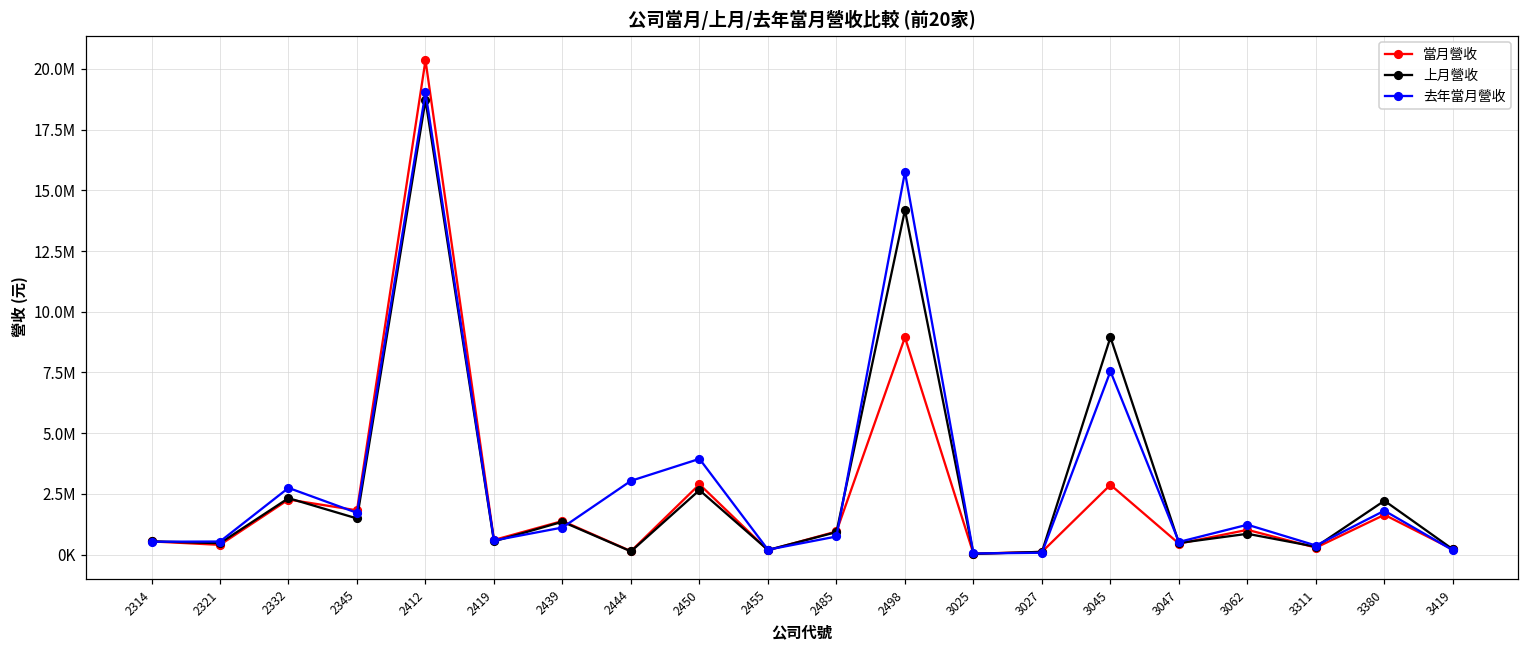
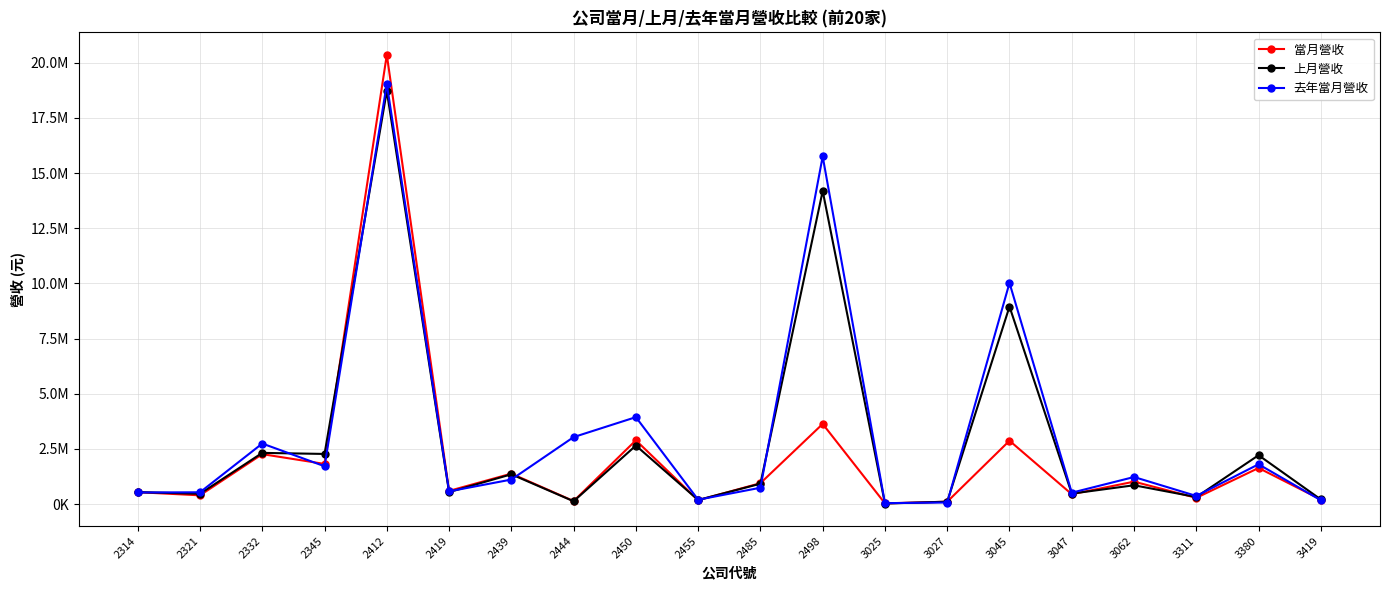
  {
    "當月營收": {
      "2412": 20400000,
      "2450": 2900000,
-     "2498": 8900000,
+     "2498": 3600000,
      "3045": 2900000,
      "3062": 1000000,
      "3380": 1600000
    },
    "上月營收": {
-     "2345": 1500000,
+     "2345": 2300000,
      "2412": 18700000,
      "2450": 2700000,
      "2498": 14200000,
      "3045": 8900000,
      "3062": 900000,
      "3380": 2200000
    },
    "去年當月營收": {
      "2332": 2700000,
      "2412": 19000000,
      "2439": 1100000,
      "2444": 3000000,
      "2450": 3900000,
      "2485": 700000,
      "2498": 15800000,
-     "3045": 7500000,
+     "3045": 10000000,
      "3062": 1200000,
      "3380": 1800000
    }
  }
